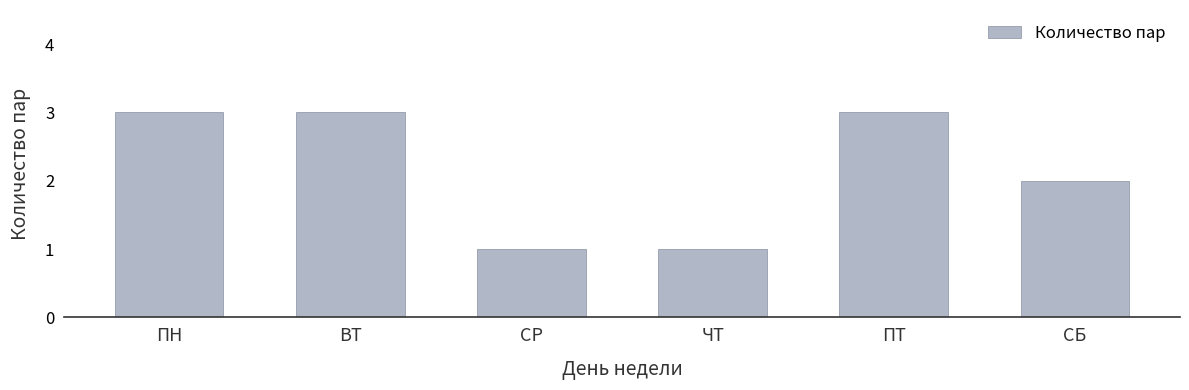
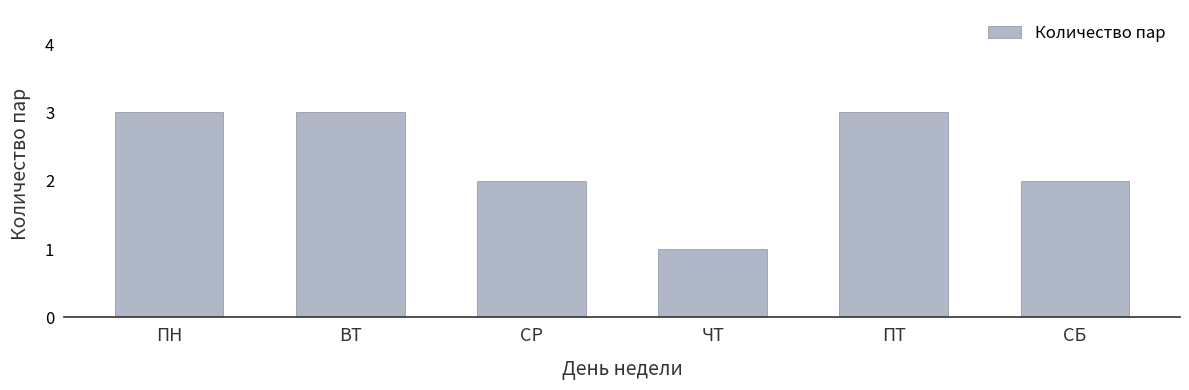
  {
    "ПН": 3,
    "ВТ": 3,
-   "СР": 1,
+   "СР": 2,
    "ЧТ": 1,
    "ПТ": 3,
    "СБ": 2
  }
